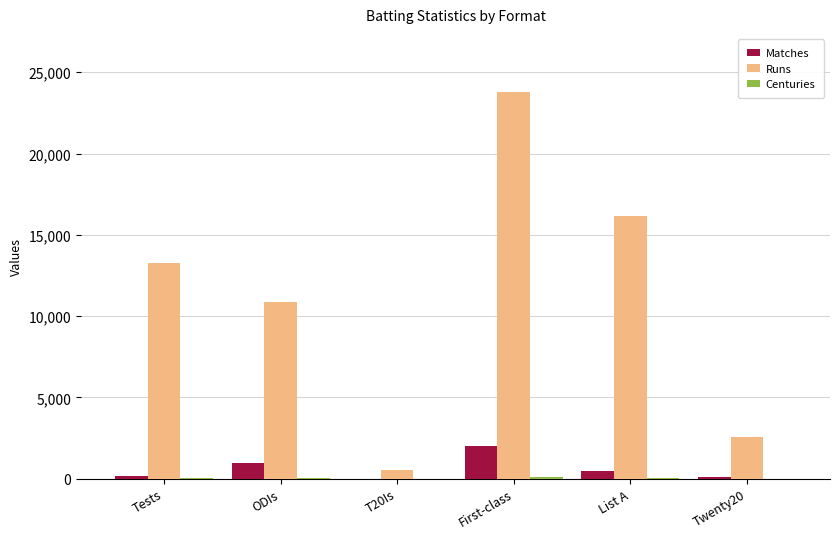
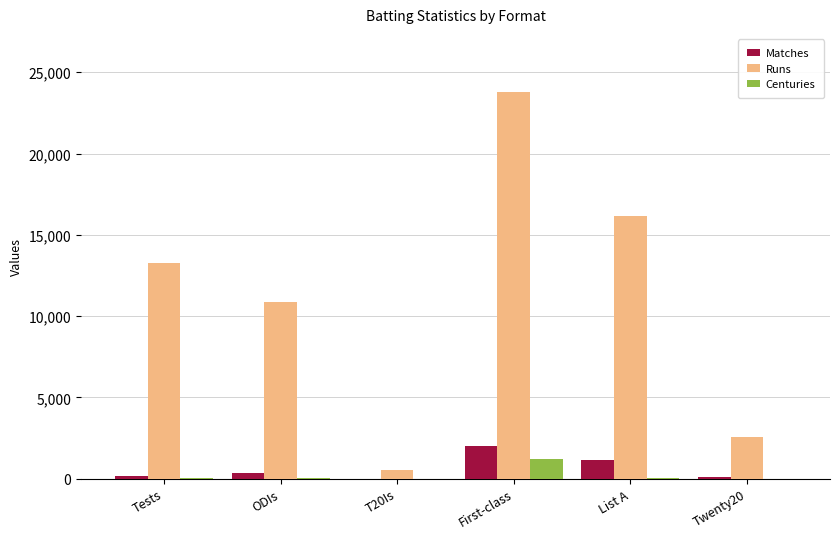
  {
    "Matches": {
      "Tests": "200",
-     "ODIs": "900",
+     "ODIs": "300",
      "First-class": "2,000",
-     "List A": "400"
+     "List A": "1,100"
    },
    "Runs": {
      "Tests": "13,300",
      "ODIs": "10,900",
      "T20Is": "500",
      "First-class": "23,800",
      "List A": "16,200",
      "Twenty20": "2,600"
    },
    "Centuries": {
      "T20Is": "0",
-     "First-class": "100",
+     "First-class": "1,200",
      "Twenty20": "0"
    }
  }
